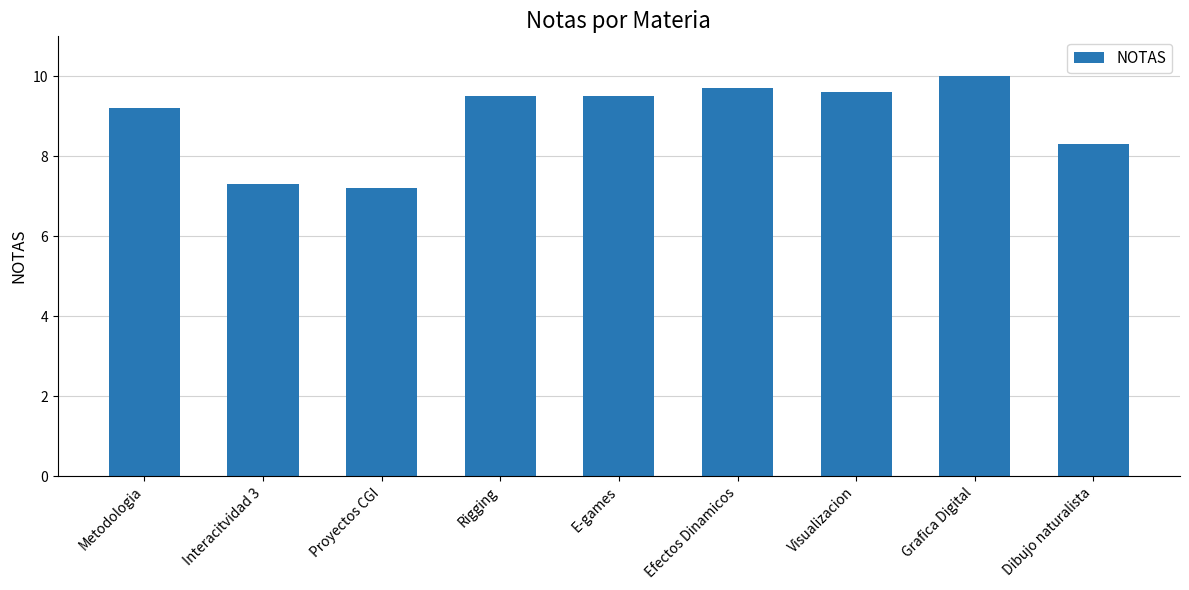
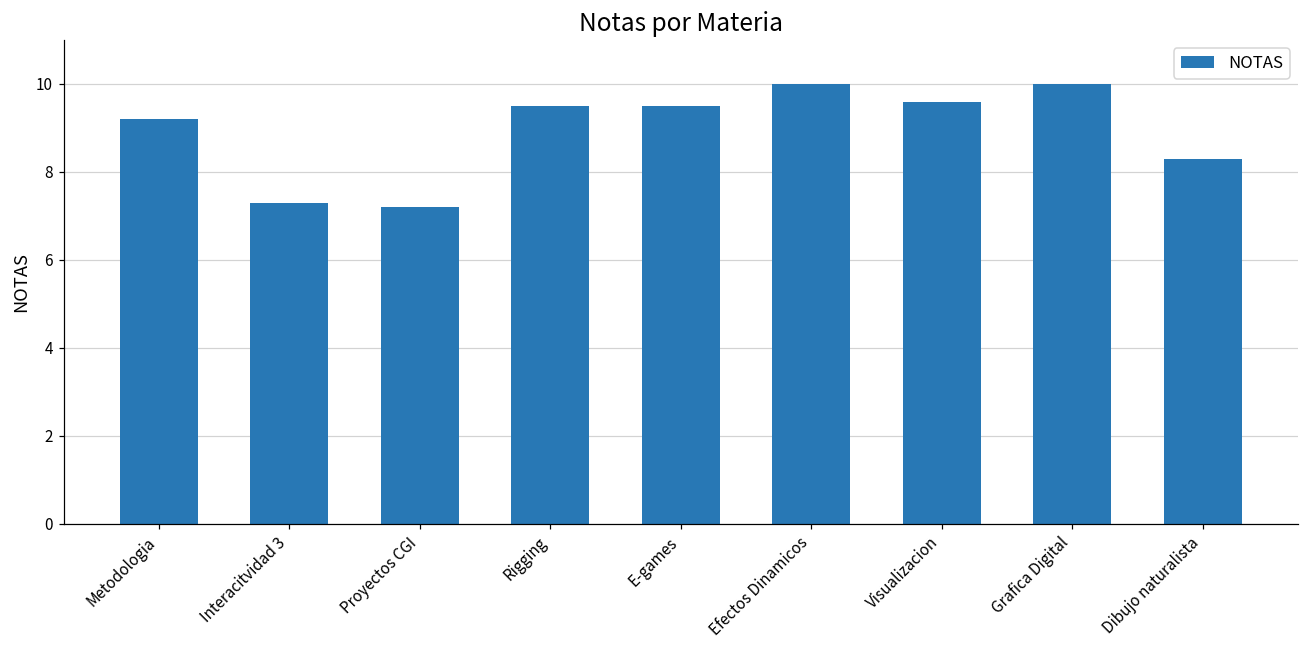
  {
    "Metodologia": 9.2,
    "Interacitvidad 3": 7.3,
    "Proyectos CGI": 7.2,
    "Rigging": 9.5,
    "E-games": 9.5,
-   "Efectos Dinamicos": 9.7,
+   "Efectos Dinamicos": 10.0,
    "Visualizacion": 9.6,
    "Grafica Digital": 10.0,
    "Dibujo naturalista": 8.3
  }
